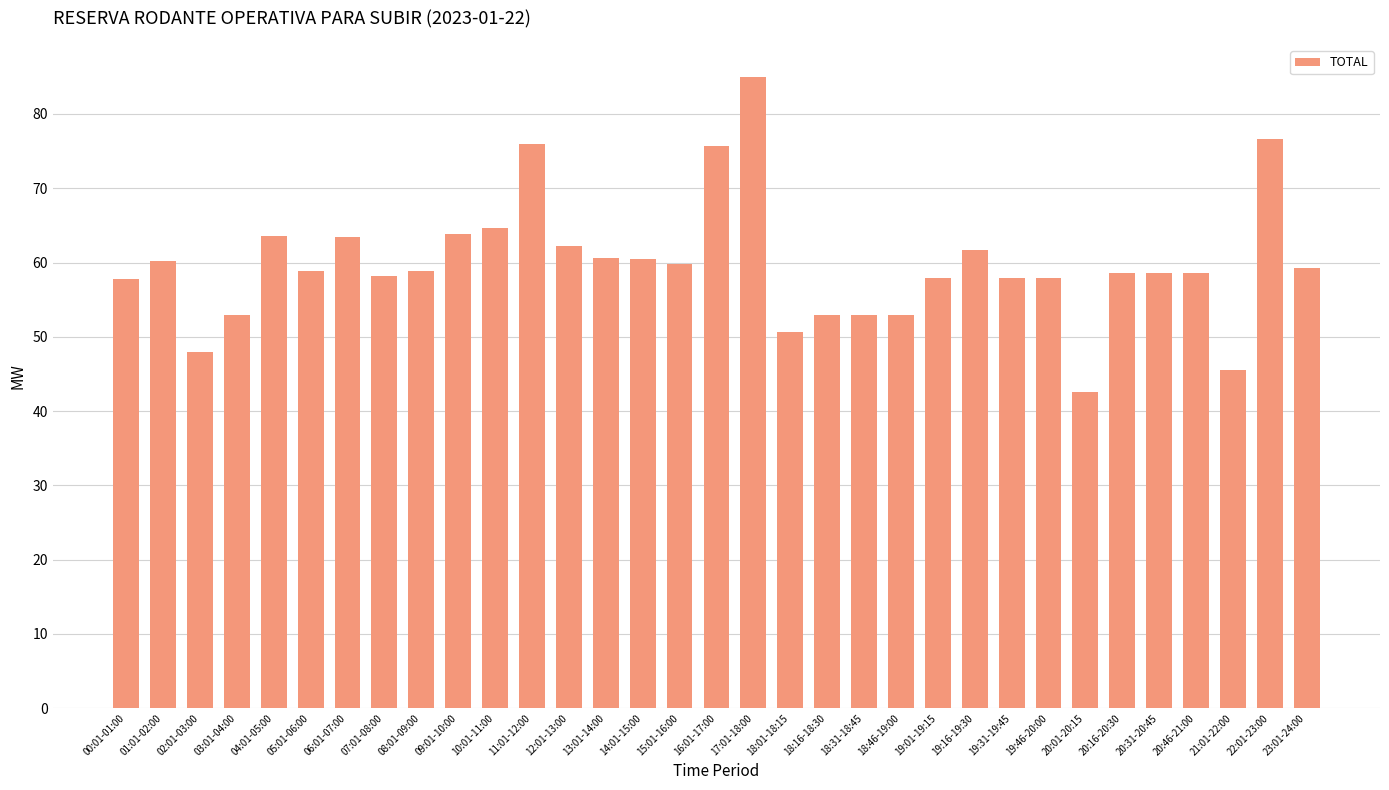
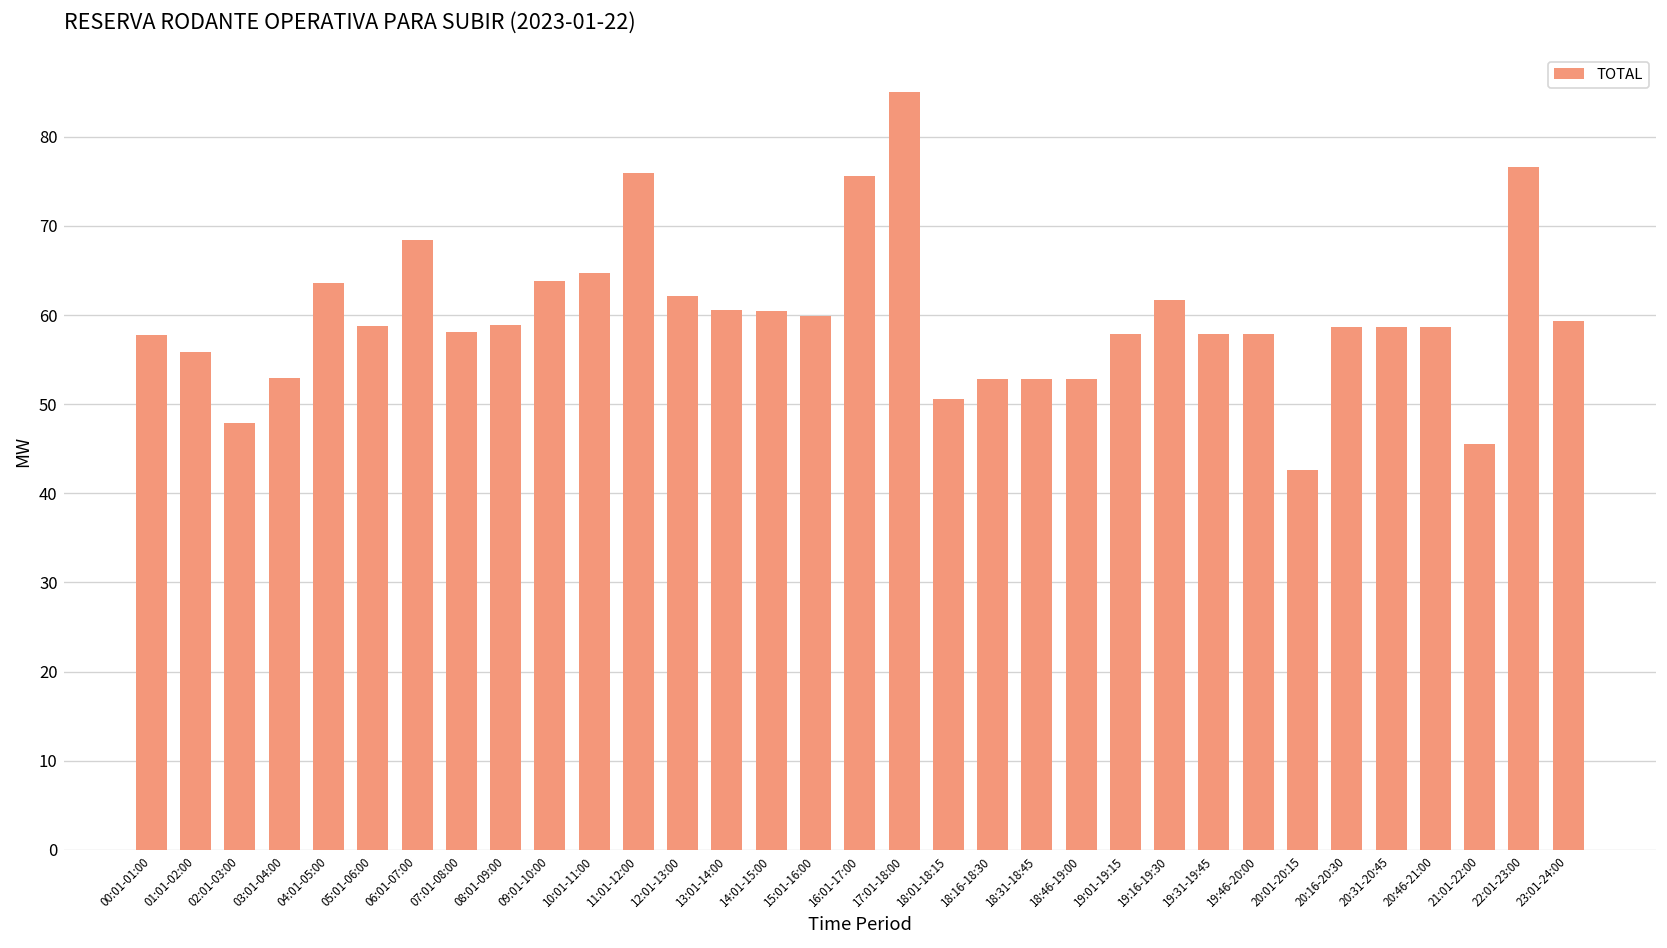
  {
    "00:01-01:00": 58,
-   "01:01-02:00": 60,
+   "01:01-02:00": 56,
    "02:01-03:00": 48,
    "03:01-04:00": 53,
    "04:01-05:00": 64,
    "05:01-06:00": 59,
-   "06:01-07:00": 63,
+   "06:01-07:00": 68,
    "07:01-08:00": 58,
    "08:01-09:00": 59,
    "09:01-10:00": 64,
    "10:01-11:00": 65,
    "11:01-12:00": 76,
    "12:01-13:00": 62,
    "13:01-14:00": 61,
    "14:01-15:00": 60,
    "15:01-16:00": 60,
    "16:01-17:00": 76,
    "17:01-18:00": 85,
    "18:01-18:15": 51,
    "18:16-18:30": 53,
    "18:31-18:45": 53,
    "18:46-19:00": 53,
    "19:01-19:15": 58,
    "19:16-19:30": 62,
    "19:31-19:45": 58,
    "19:46-20:00": 58,
    "20:01-20:15": 43,
    "20:16-20:30": 59,
    "20:31-20:45": 59,
    "20:46-21:00": 59,
    "21:01-22:00": 46,
    "22:01-23:00": 77,
    "23:01-24:00": 59
  }
